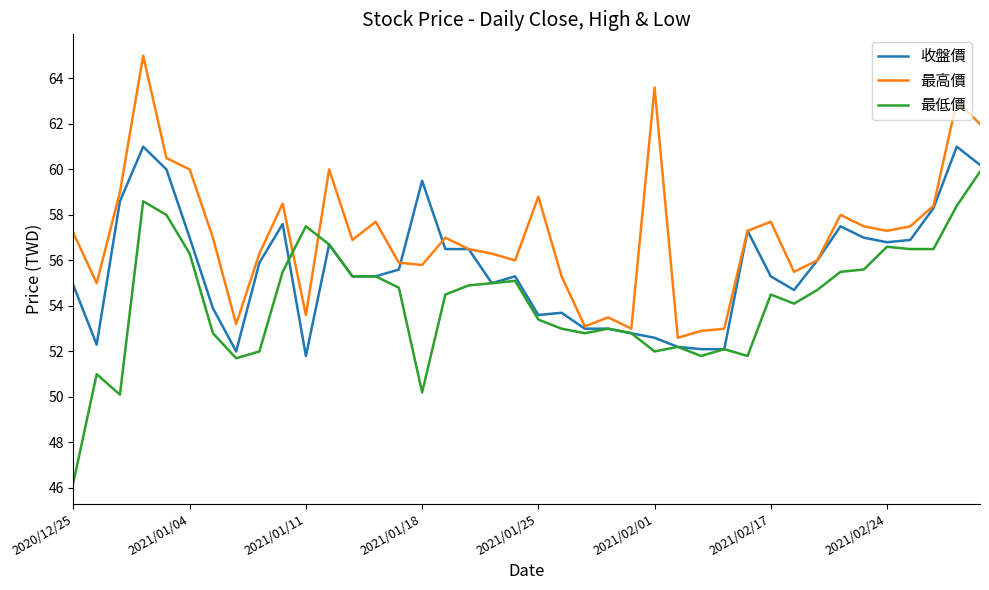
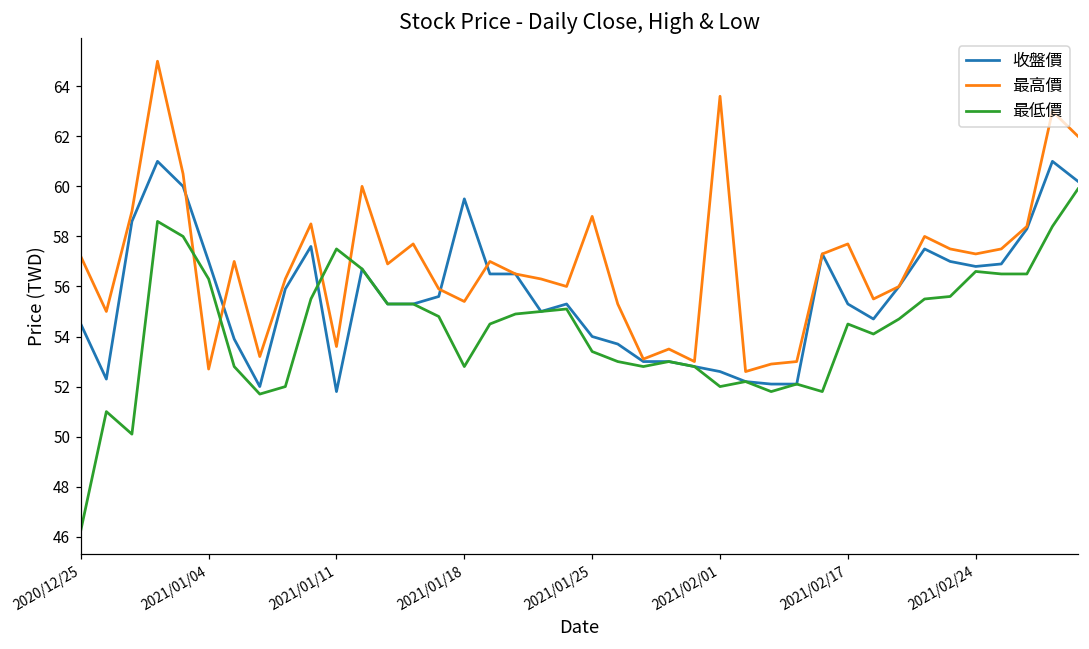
  {
    "收盤價": {
-     "2020/12/25": 54.9,
+     "2020/12/25": 54.5,
      "2021/01/04": 57.0,
      "2021/01/11": 51.8,
      "2021/01/18": 59.5,
-     "2021/01/25": 53.6,
+     "2021/01/25": 54.0,
      "2021/02/01": 52.6,
      "2021/02/17": 55.3,
      "2021/02/24": 56.8
    },
    "最高價": {
      "2020/12/25": 57.2,
-     "2021/01/04": 60.0,
+     "2021/01/04": 52.7,
      "2021/01/11": 53.6,
-     "2021/01/18": 55.8,
+     "2021/01/18": 55.4,
      "2021/01/25": 58.8,
      "2021/02/01": 63.6,
      "2021/02/17": 57.7,
      "2021/02/24": 57.3
    },
    "最低價": {
      "2020/12/25": 46.3,
      "2021/01/04": 56.3,
      "2021/01/11": 57.5,
-     "2021/01/18": 50.2,
+     "2021/01/18": 52.8,
      "2021/01/25": 53.4,
      "2021/02/01": 52.0,
      "2021/02/17": 54.5,
      "2021/02/24": 56.6
    }
  }
